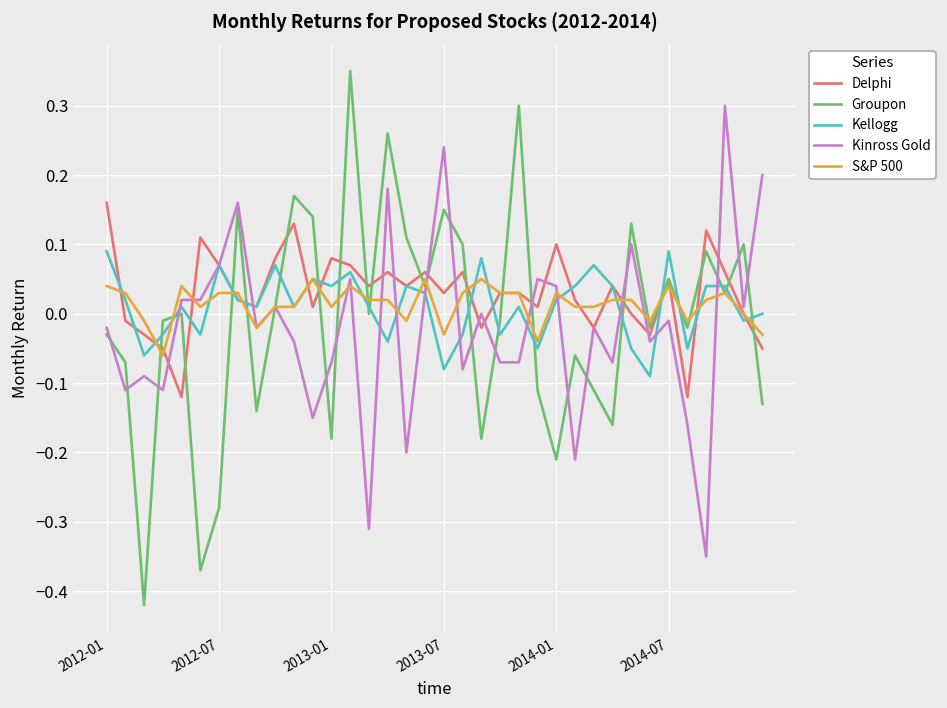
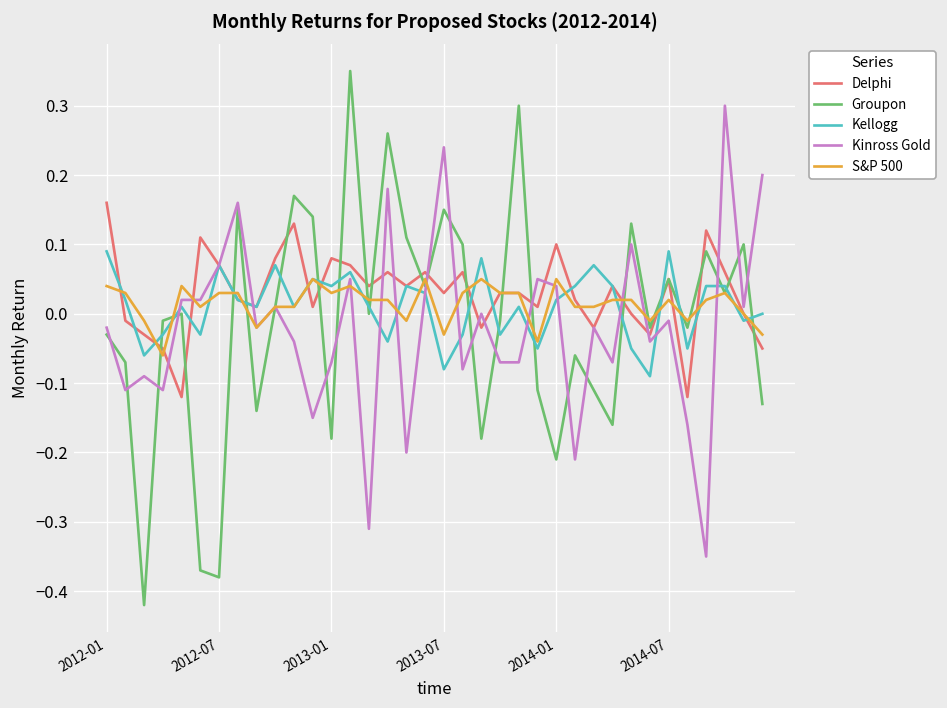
  {
    "Delphi": {
      "2012-01": 0.16,
      "2013-01": 0.08,
      "2013-07": 0.03,
      "2014-01": 0.10
    },
    "Groupon": {
      "2012-01": -0.03,
-     "2012-07": -0.28,
+     "2012-07": -0.38,
      "2013-01": -0.18,
      "2013-07": 0.15,
      "2014-01": -0.21
    },
    "Kellogg": {
      "2012-01": 0.09,
      "2013-01": 0.04,
      "2013-07": -0.08,
      "2014-01": 0.02,
      "2014-07": 0.09
    },
    "Kinross Gold": {
      "2012-01": -0.02,
      "2013-01": -0.07,
      "2013-07": 0.24,
      "2014-01": 0.04,
      "2014-07": -0.01
    },
    "S&P 500": {
      "2012-01": 0.04,
      "2012-07": 0.03,
-     "2013-01": 0.01,
+     "2013-01": 0.03,
      "2013-07": -0.03,
-     "2014-01": 0.03,
-     "2014-07": 0.04
+     "2014-01": 0.05,
+     "2014-07": 0.02
    }
  }
